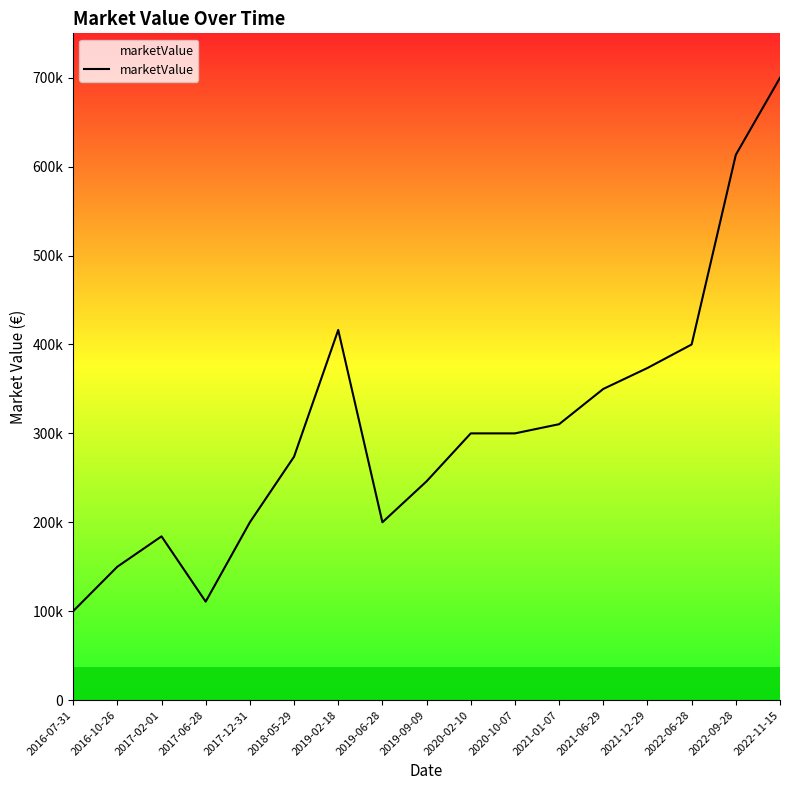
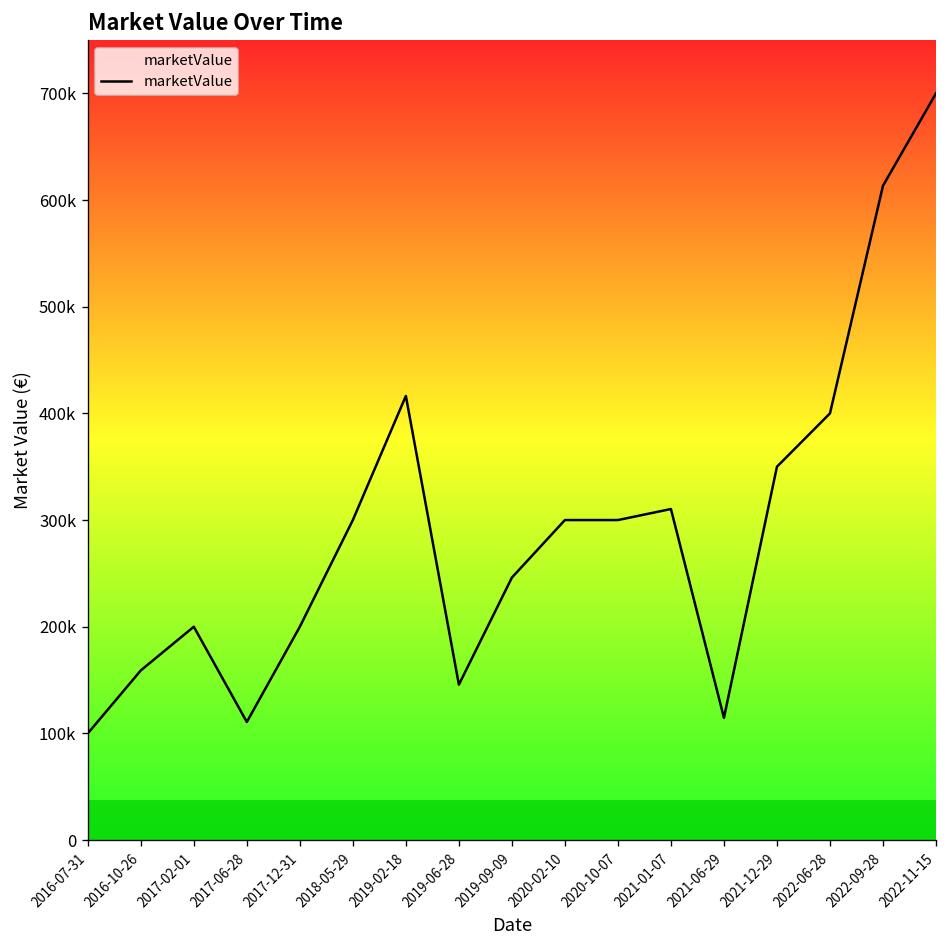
  {
    "2016-07-31": 100000,
-   "2016-10-26": 150000,
-   "2017-02-01": 180000,
+   "2016-10-26": 160000,
+   "2017-02-01": 200000,
    "2017-06-28": 110000,
    "2017-12-31": 200000,
-   "2018-05-29": 270000,
+   "2018-05-29": 300000,
    "2019-02-18": 420000,
-   "2019-06-28": 200000,
+   "2019-06-28": 150000,
    "2019-09-09": 250000,
    "2020-02-10": 300000,
    "2020-10-07": 300000,
    "2021-01-07": 310000,
-   "2021-06-29": 350000,
-   "2021-12-29": 370000,
+   "2021-06-29": 110000,
+   "2021-12-29": 350000,
    "2022-06-28": 400000,
    "2022-09-28": 610000,
    "2022-11-15": 700000
  }
